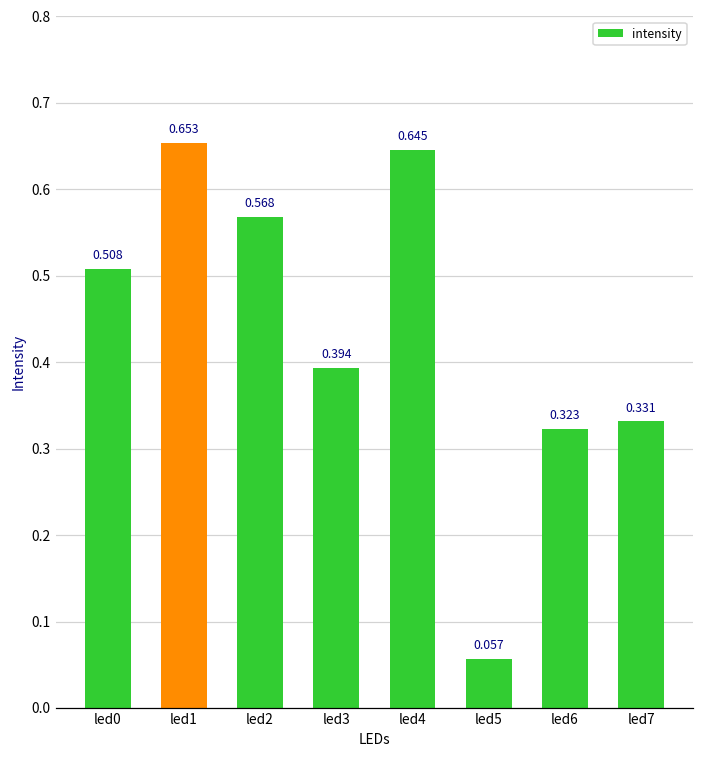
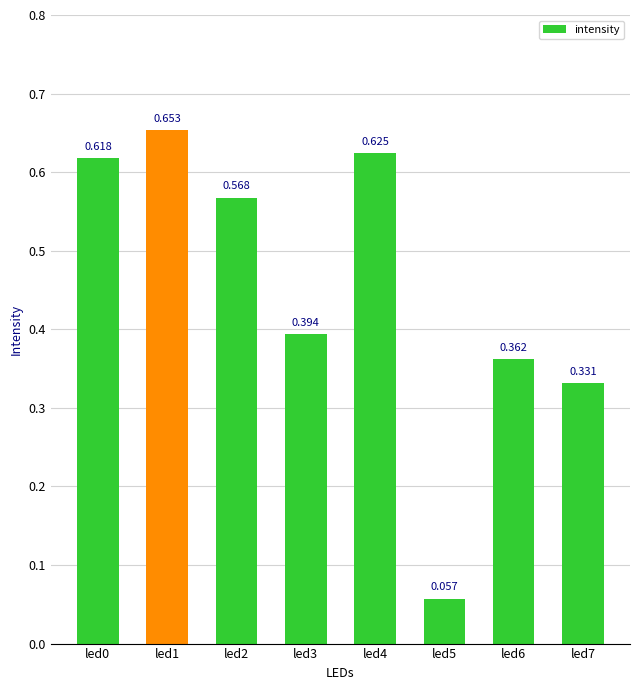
  {
-   "led0": 0.508,
+   "led0": 0.618,
    "led1": 0.653,
    "led2": 0.568,
    "led3": 0.394,
-   "led4": 0.645,
+   "led4": 0.625,
    "led5": 0.057,
-   "led6": 0.323,
+   "led6": 0.362,
    "led7": 0.331
  }
